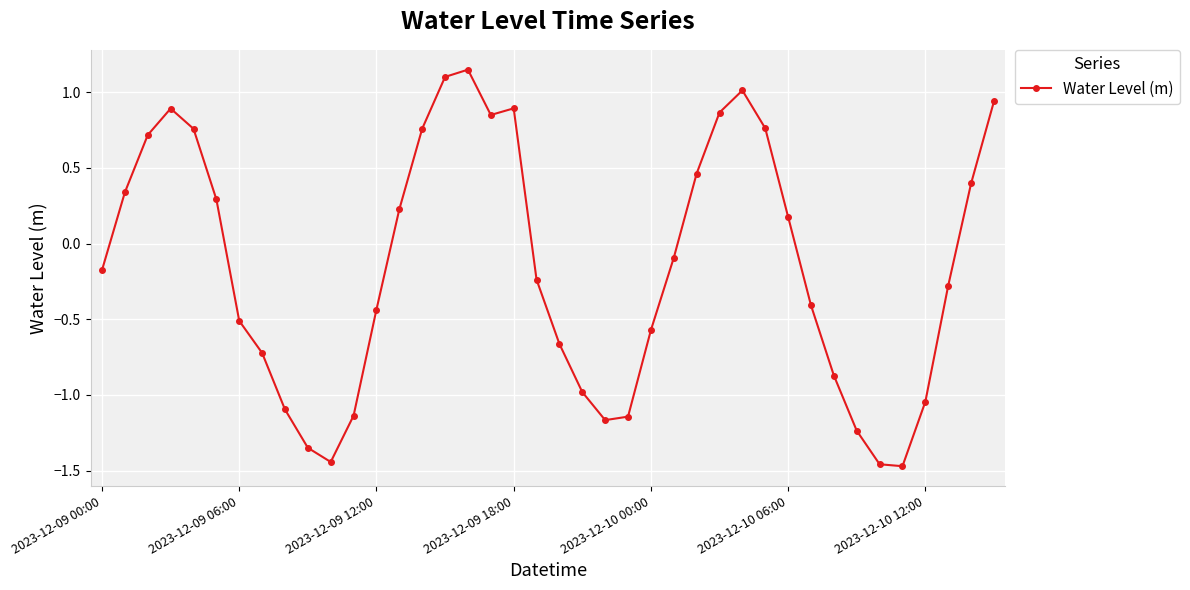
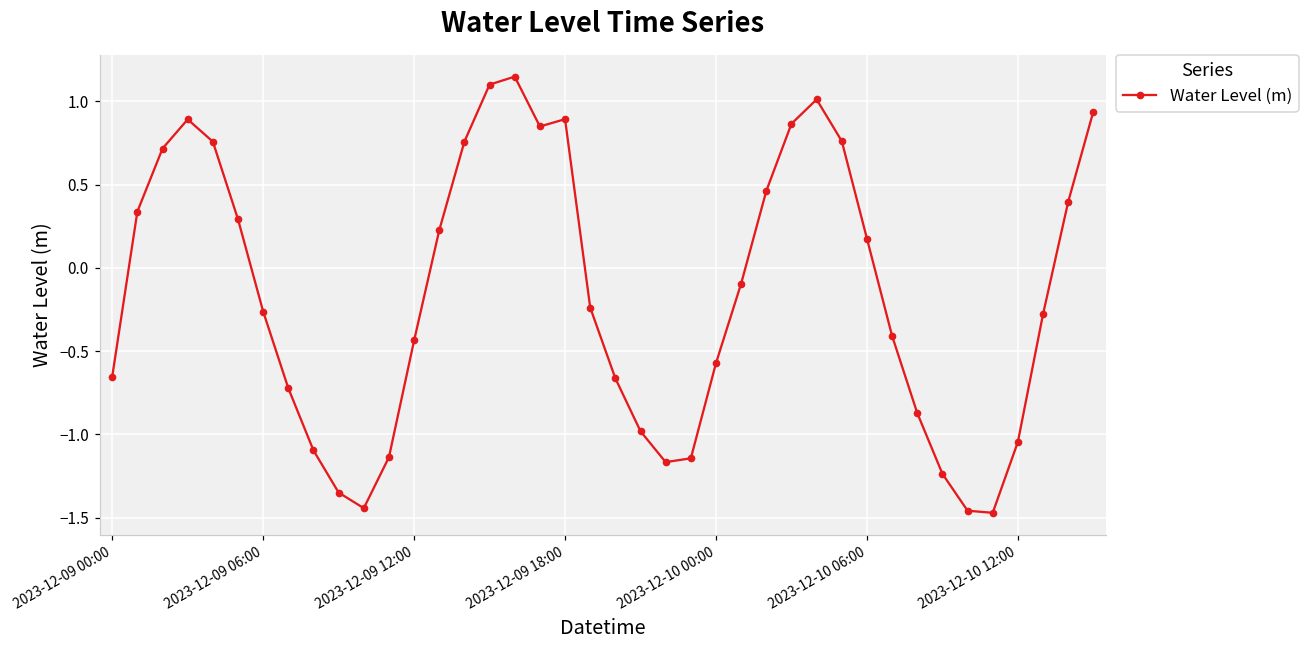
  {
-   "2023-12-09 00:00": -0.18,
-   "2023-12-09 06:00": -0.51,
+   "2023-12-09 00:00": -0.65,
+   "2023-12-09 06:00": -0.26,
    "2023-12-09 12:00": -0.44,
    "2023-12-09 18:00": 0.89,
    "2023-12-10 00:00": -0.57,
    "2023-12-10 06:00": 0.18,
    "2023-12-10 12:00": -1.04
  }
